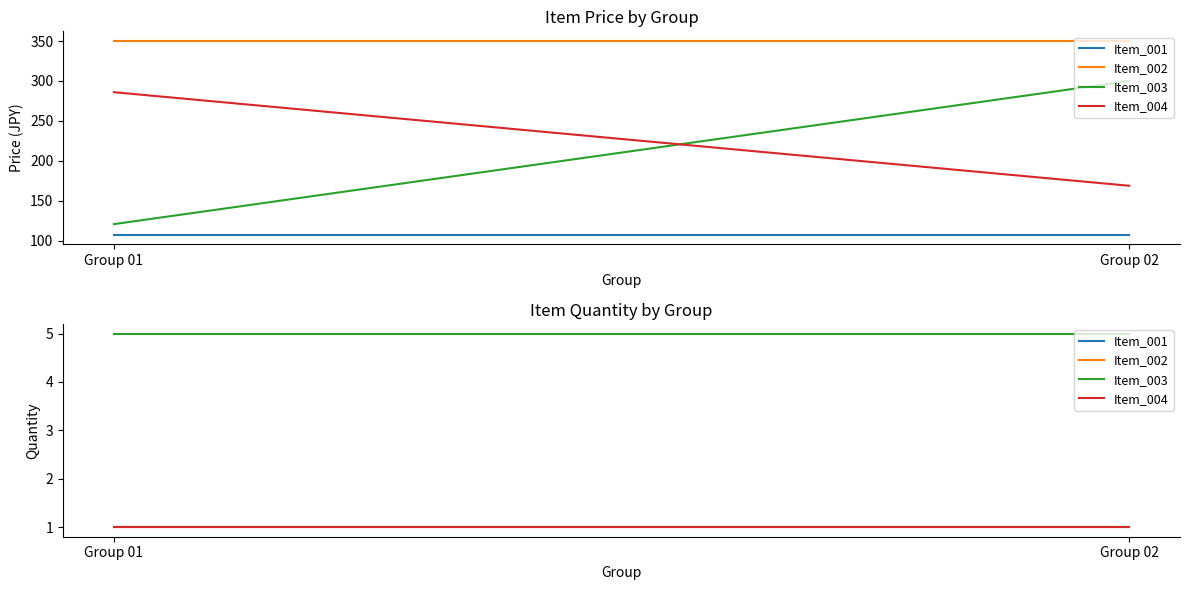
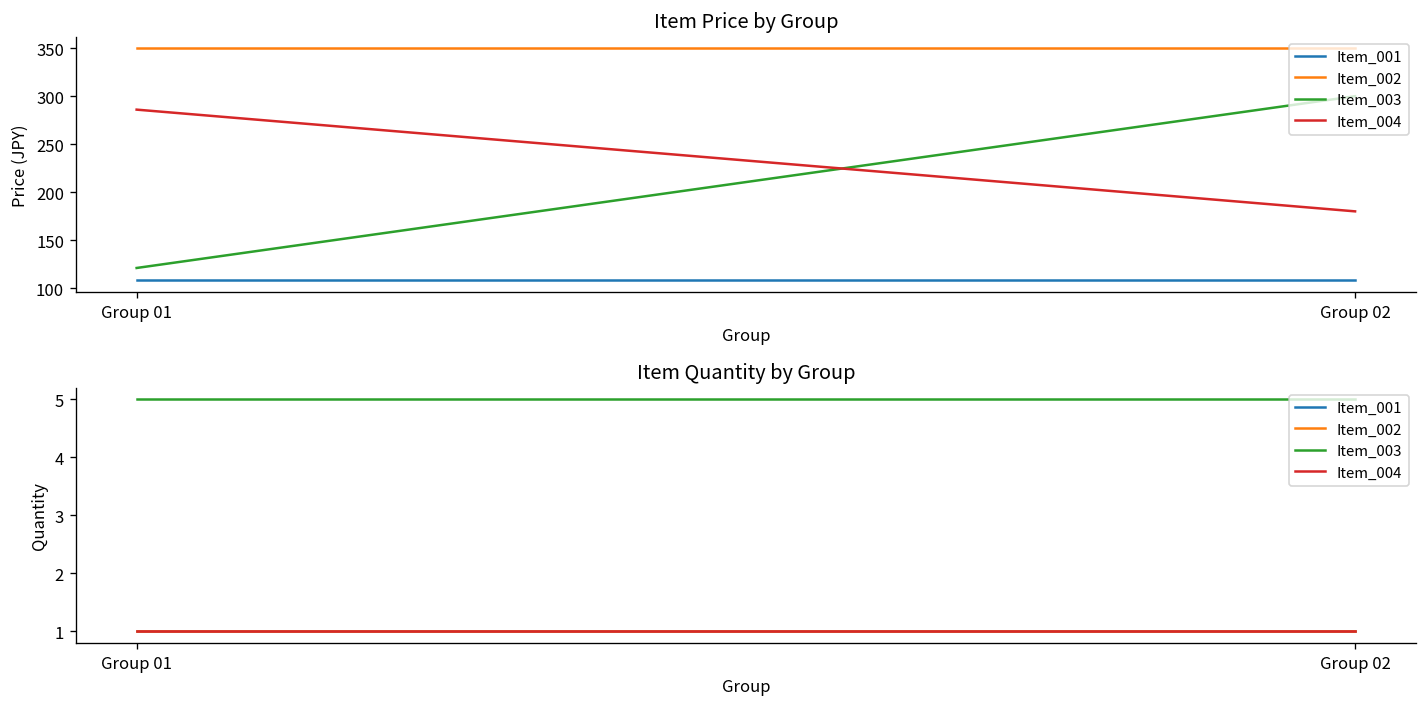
  {
    "Item Price by Group": {
      "Item_001": {
        "Group 01": 110,
        "Group 02": 110
      },
      "Item_002": {
        "Group 01": 350
      },
      "Item_003": {
        "Group 01": 120
      },
      "Item_004": {
        "Group 01": 290,
-       "Group 02": 170
+       "Group 02": 180
      }
    },
    "Item Quantity by Group": {
      "Item_004": {
        "Group 01": 1.0,
        "Group 02": 1.0
      },
      "Item_003": {
        "Group 01": 5.0
      }
    }
  }
